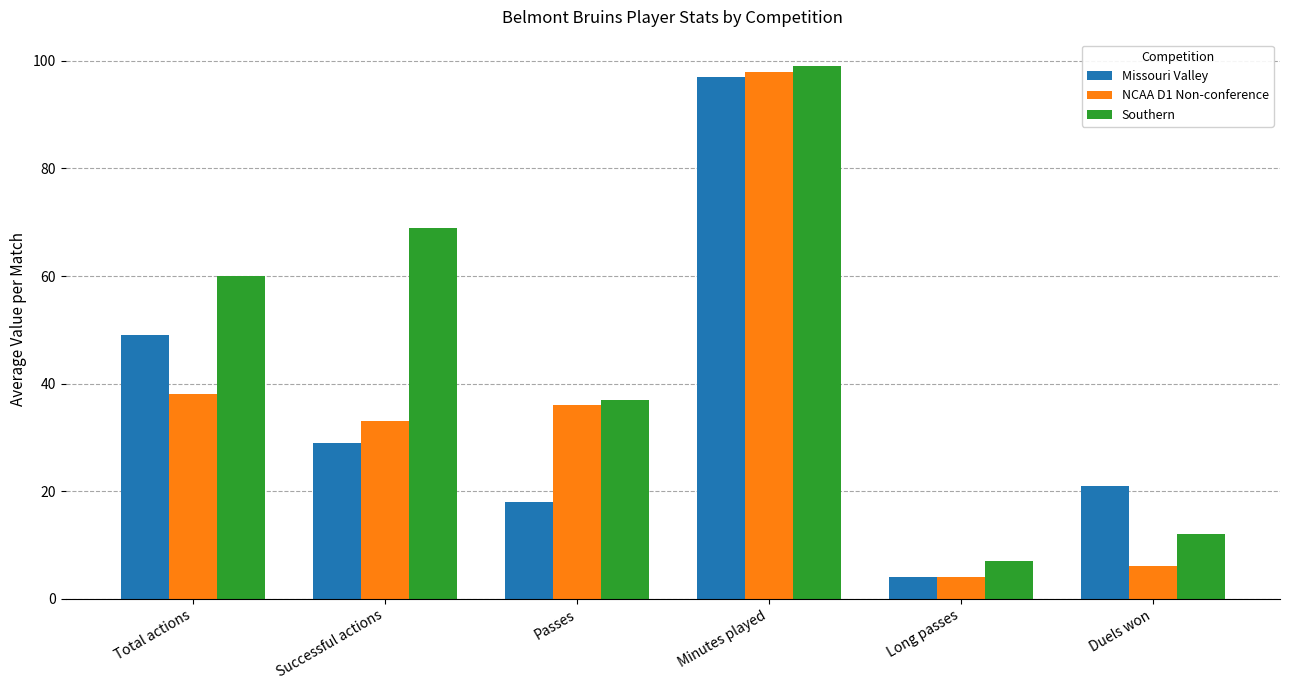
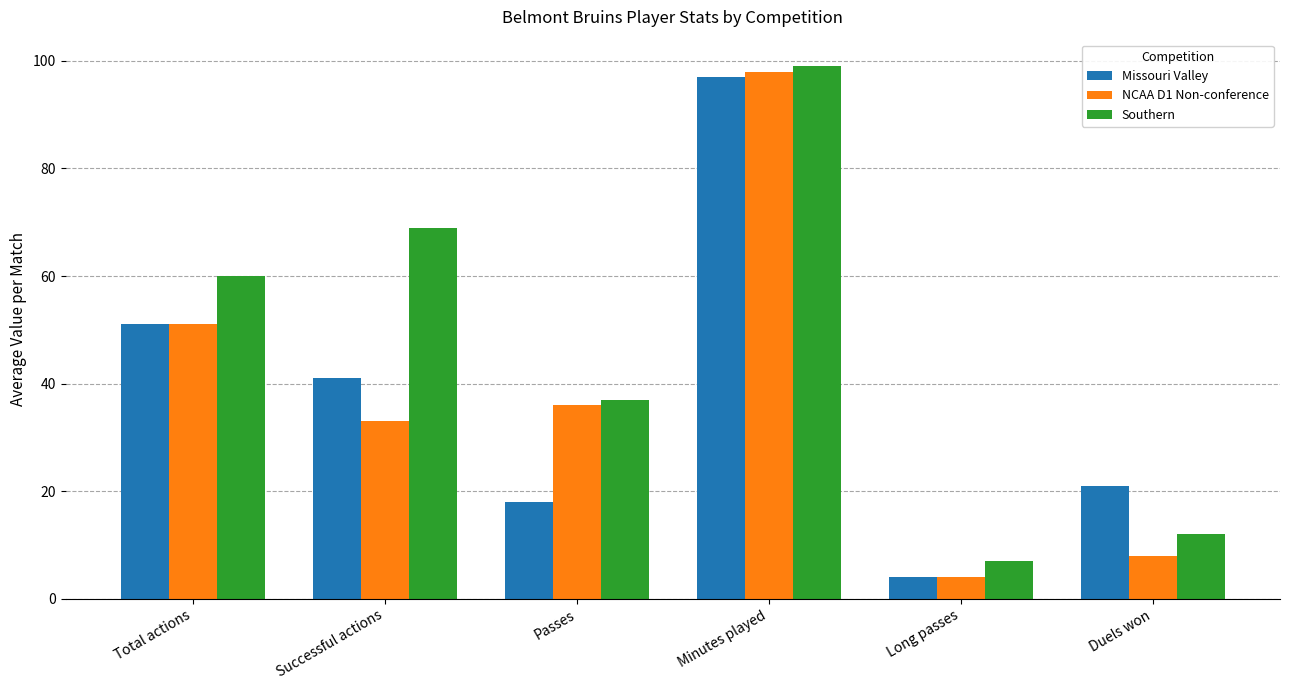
  {
    "Missouri Valley": {
-     "Total actions": 49,
-     "Successful actions": 29,
+     "Total actions": 51,
+     "Successful actions": 41,
      "Passes": 18,
      "Minutes played": 97,
      "Long passes": 4,
      "Duels won": 21
    },
    "NCAA D1 Non-conference": {
-     "Total actions": 38,
+     "Total actions": 51,
      "Successful actions": 33,
      "Passes": 36,
      "Minutes played": 98,
      "Long passes": 4,
-     "Duels won": 6
+     "Duels won": 8
    },
    "Southern": {
      "Total actions": 60,
      "Successful actions": 69,
      "Passes": 37,
      "Minutes played": 99,
      "Long passes": 7,
      "Duels won": 12
    }
  }
